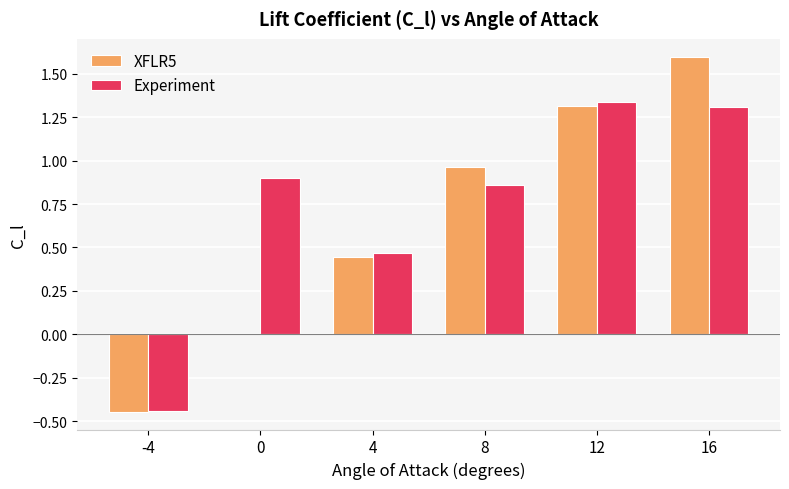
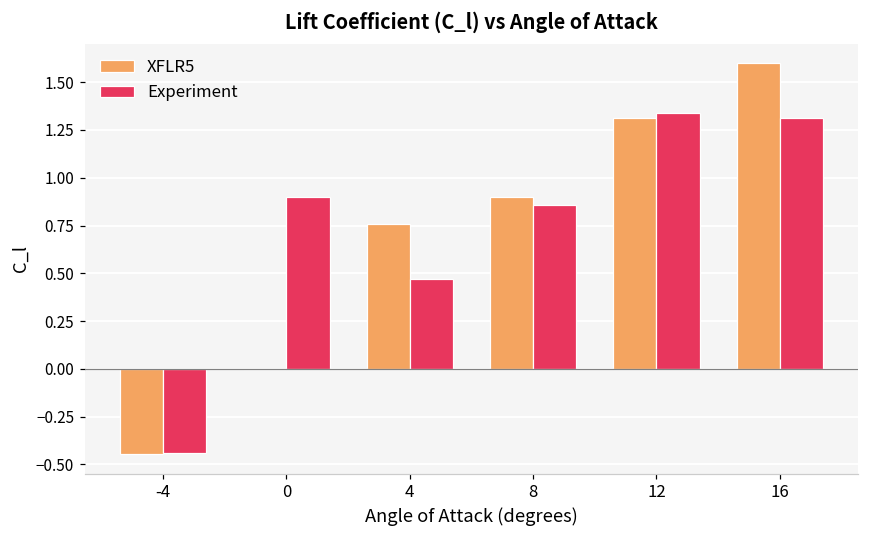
  {
    "XFLR5": {
      "-4": -0.45,
-     "4": 0.45,
-     "8": 0.96,
+     "4": 0.76,
+     "8": 0.90,
      "12": 1.31,
      "16": 1.60
    },
    "Experiment": {
      "-4": -0.44,
      "0": 0.90,
      "4": 0.47,
      "8": 0.86,
      "12": 1.34,
      "16": 1.31
    }
  }
